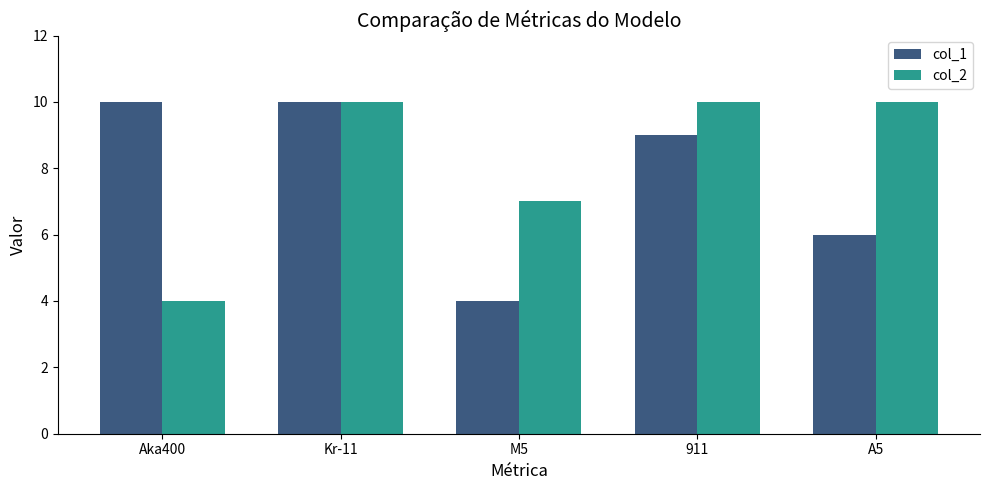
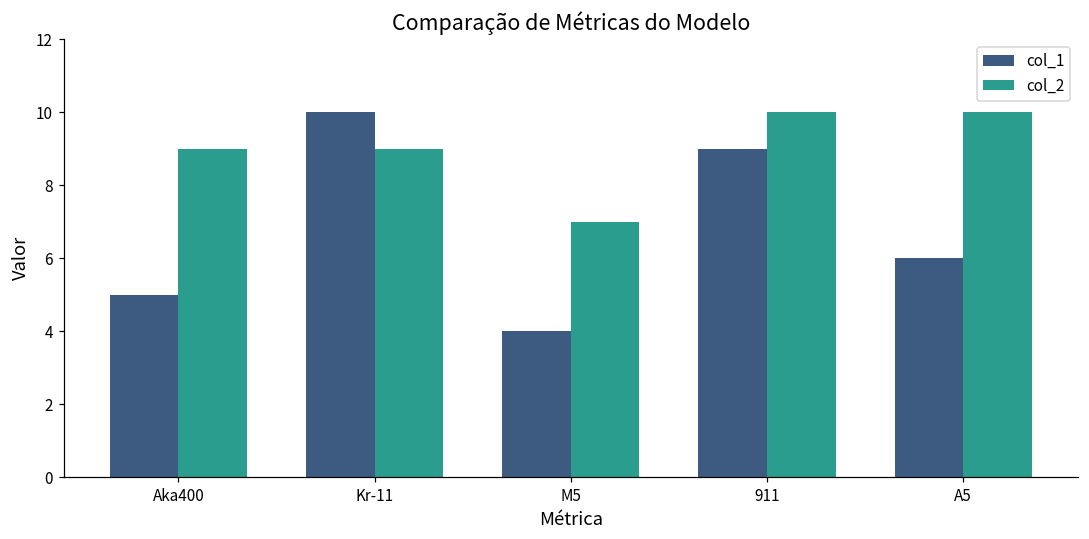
  {
    "col_1": {
-     "Aka400": 10,
+     "Aka400": 5,
      "Kr-11": 10,
      "M5": 4,
      "911": 9,
      "A5": 6
    },
    "col_2": {
-     "Aka400": 4,
-     "Kr-11": 10,
+     "Aka400": 9,
+     "Kr-11": 9,
      "M5": 7,
      "911": 10,
      "A5": 10
    }
  }
